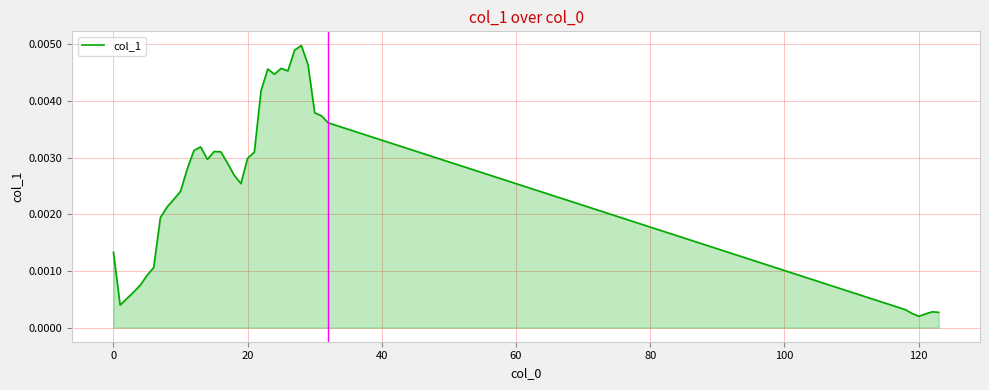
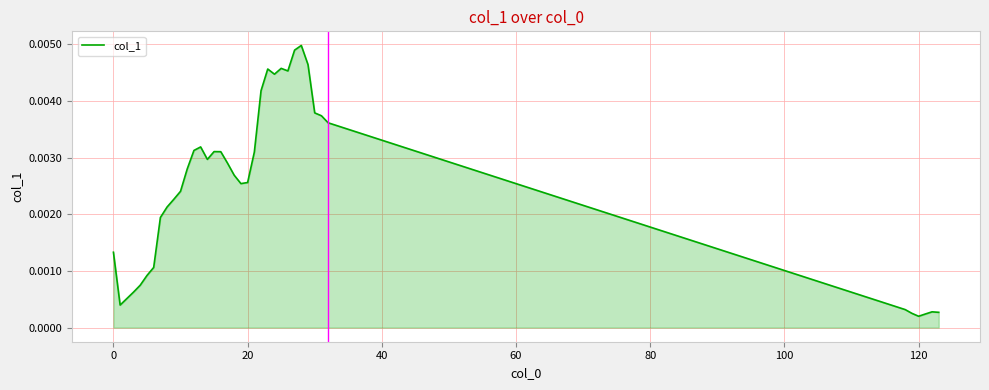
  {
    "0": 0.0013,
-   "20": 0.0030,
+   "20": 0.0026,
    "120": 0.0002
  }
